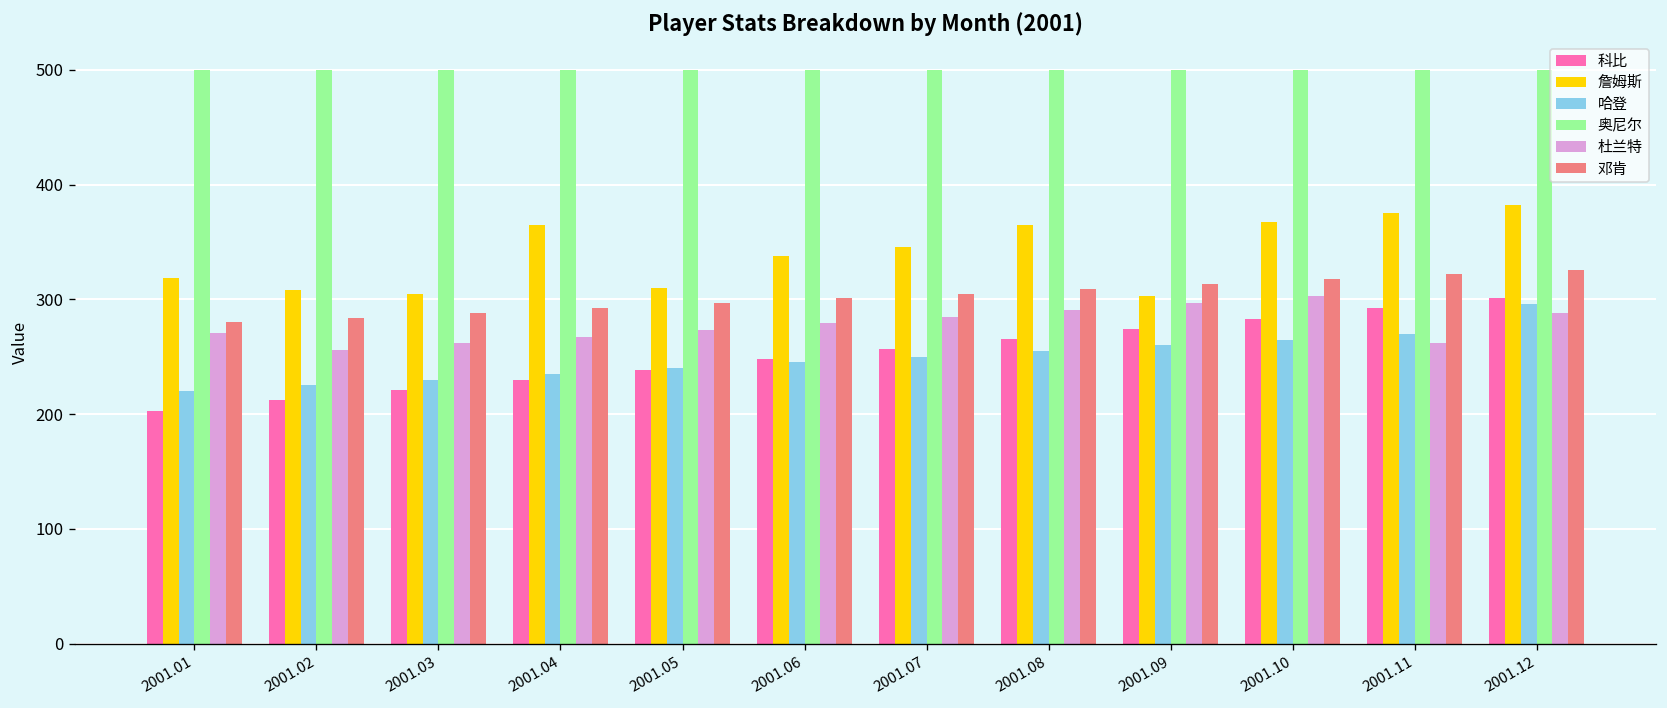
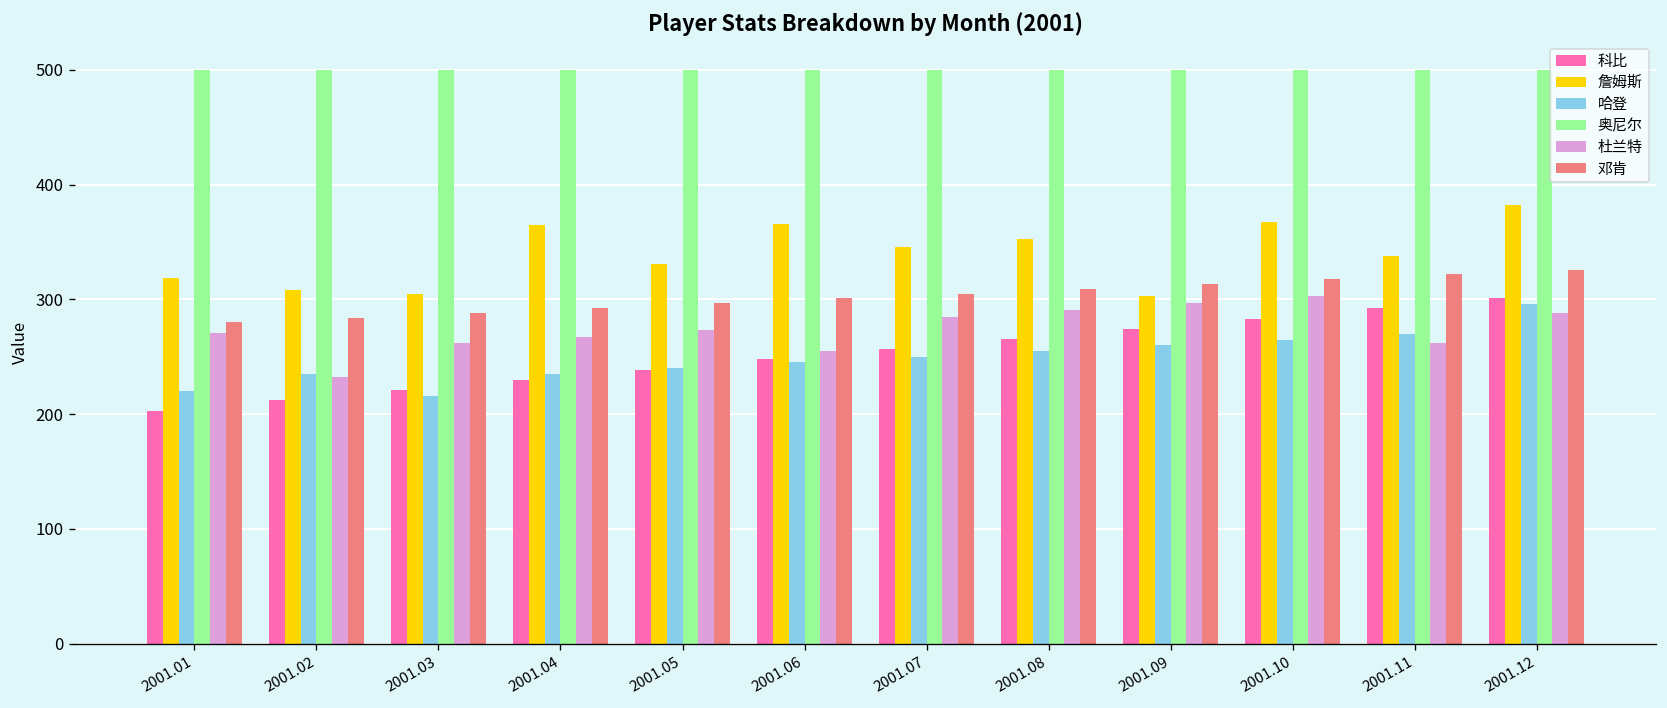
  {
    "詹姆斯": {
      "2001.01": 320,
      "2001.02": 310,
      "2001.03": 300,
      "2001.04": 360,
-     "2001.05": 310,
-     "2001.06": 340,
+     "2001.05": 330,
+     "2001.06": 370,
      "2001.07": 350,
-     "2001.08": 360,
+     "2001.08": 350,
      "2001.09": 300,
      "2001.10": 370,
-     "2001.11": 380,
+     "2001.11": 340,
      "2001.12": 380
    },
    "哈登": {
      "2001.01": 220,
-     "2001.02": 230,
-     "2001.03": 230,
+     "2001.02": 240,
+     "2001.03": 220,
      "2001.04": 240,
      "2001.05": 240,
      "2001.06": 250,
      "2001.07": 250,
      "2001.08": 260,
      "2001.09": 260,
      "2001.10": 270,
      "2001.11": 270,
      "2001.12": 300
    },
    "奥尼尔": {
      "2001.01": 500,
      "2001.02": 500,
      "2001.03": 500,
      "2001.04": 500,
      "2001.05": 500,
      "2001.06": 500,
      "2001.07": 500,
      "2001.08": 500,
      "2001.09": 500,
      "2001.10": 500,
      "2001.11": 500,
      "2001.12": 500
    },
    "杜兰特": {
      "2001.01": 270,
-     "2001.02": 260,
+     "2001.02": 230,
      "2001.03": 260,
      "2001.04": 270,
      "2001.05": 270,
-     "2001.06": 280,
+     "2001.06": 260,
      "2001.07": 290,
      "2001.08": 290,
      "2001.09": 300,
      "2001.10": 300,
      "2001.11": 260,
      "2001.12": 290
    }
  }
